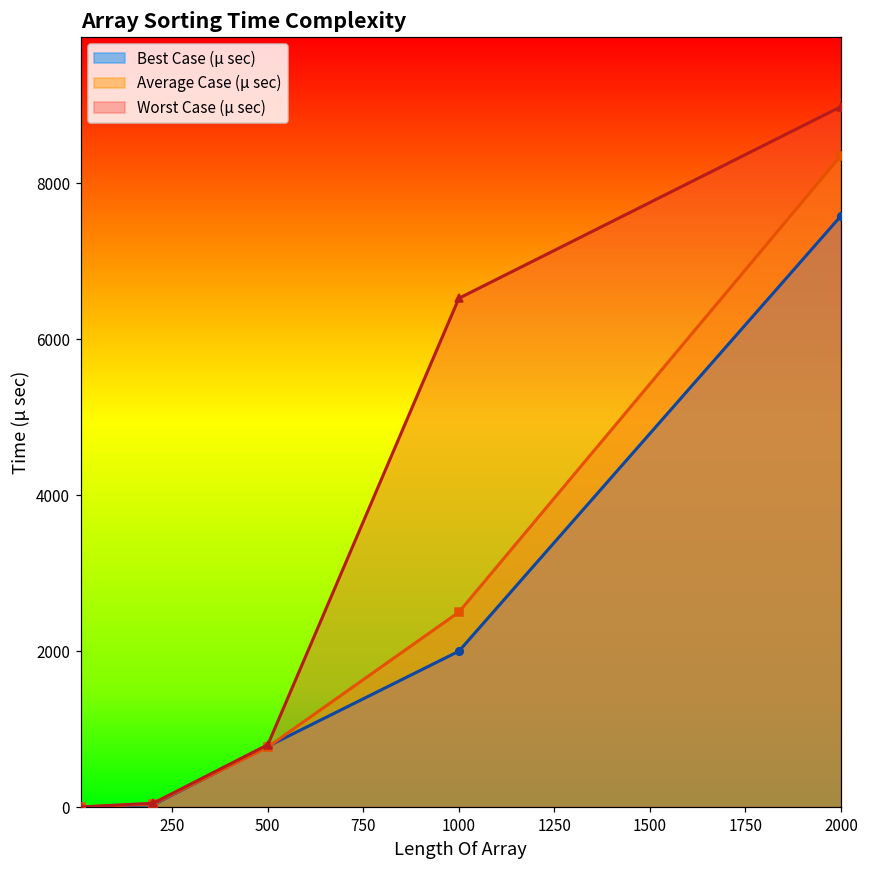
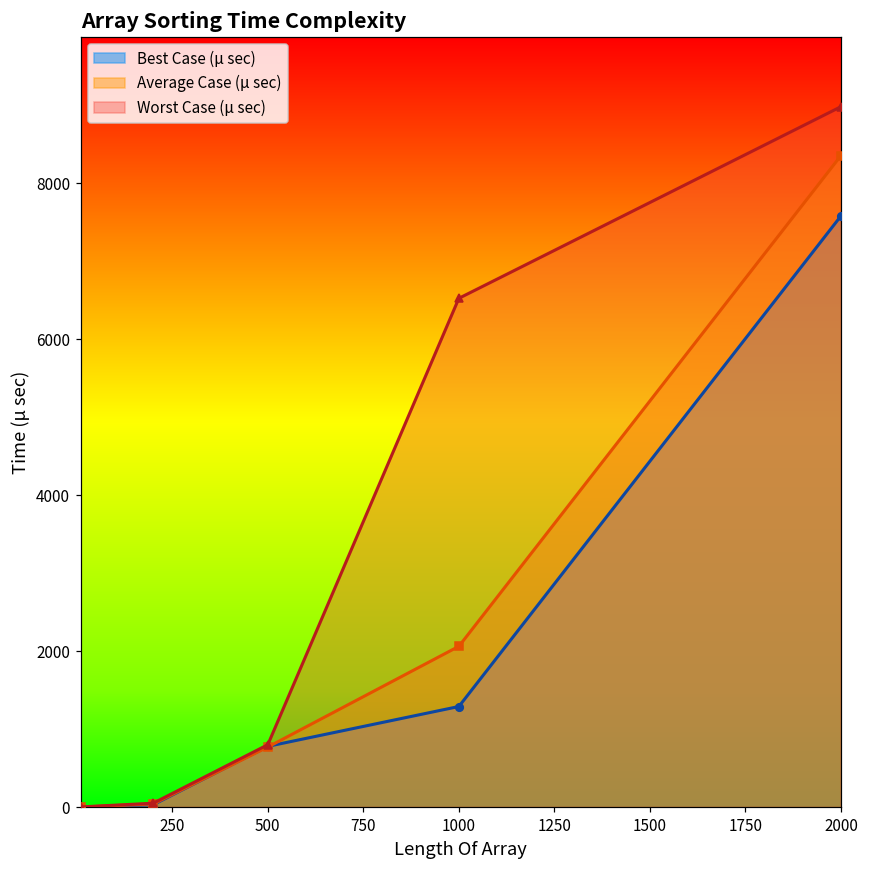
  {
    "Best Case (μ sec)": {
-     "1000": 2000,
+     "1000": 1300,
      "2000": 7600
    },
    "Average Case (μ sec)": {
-     "1000": 2500,
+     "1000": 2100,
      "2000": 8400
    },
    "Worst Case (μ sec)": {
      "1000": 6500,
      "2000": 9000
    }
  }
